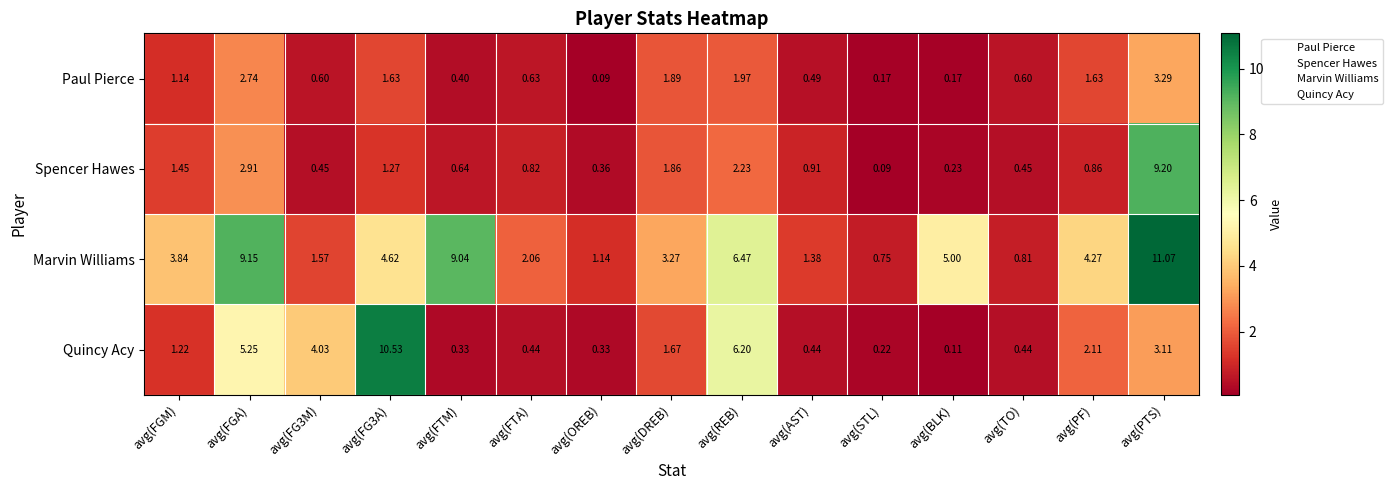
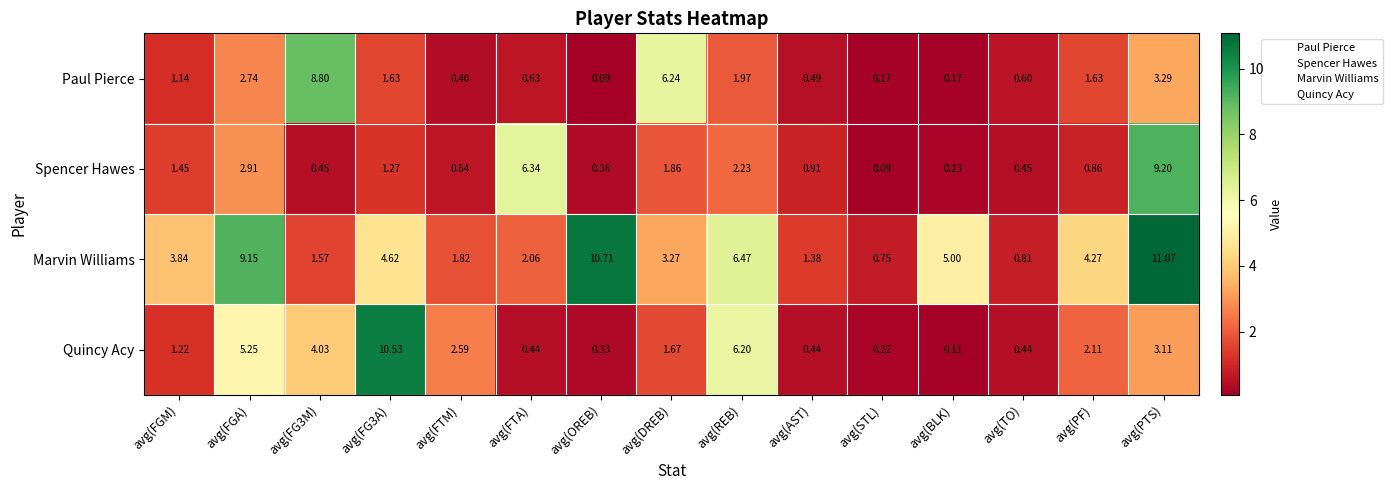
  {
    "Paul Pierce": {
      "avg(FGM)": 1.14,
      "avg(FGA)": 2.74,
-     "avg(FG3M)": 0.60,
+     "avg(FG3M)": 8.80,
      "avg(FG3A)": 1.63,
      "avg(FTM)": 0.40,
      "avg(FTA)": 0.63,
      "avg(OREB)": 0.09,
-     "avg(DREB)": 1.89,
+     "avg(DREB)": 6.24,
      "avg(REB)": 1.97,
      "avg(AST)": 0.49,
      "avg(STL)": 0.17,
      "avg(BLK)": 0.17,
      "avg(TO)": 0.60,
      "avg(PF)": 1.63,
      "avg(PTS)": 3.29
    },
    "Spencer Hawes": {
      "avg(FGM)": 1.45,
      "avg(FGA)": 2.91,
      "avg(FG3M)": 0.45,
      "avg(FG3A)": 1.27,
      "avg(FTM)": 0.64,
-     "avg(FTA)": 0.82,
+     "avg(FTA)": 6.34,
      "avg(OREB)": 0.36,
      "avg(DREB)": 1.86,
      "avg(REB)": 2.23,
      "avg(AST)": 0.91,
      "avg(STL)": 0.09,
      "avg(BLK)": 0.23,
      "avg(TO)": 0.45,
      "avg(PF)": 0.86,
      "avg(PTS)": 9.20
    },
    "Marvin Williams": {
      "avg(FGM)": 3.84,
      "avg(FGA)": 9.15,
      "avg(FG3M)": 1.57,
      "avg(FG3A)": 4.62,
-     "avg(FTM)": 9.04,
+     "avg(FTM)": 1.82,
      "avg(FTA)": 2.06,
-     "avg(OREB)": 1.14,
+     "avg(OREB)": 10.71,
      "avg(DREB)": 3.27,
      "avg(REB)": 6.47,
      "avg(AST)": 1.38,
      "avg(STL)": 0.75,
      "avg(BLK)": 5.00,
      "avg(TO)": 0.81,
      "avg(PF)": 4.27,
      "avg(PTS)": 11.07
    },
    "Quincy Acy": {
      "avg(FGM)": 1.22,
      "avg(FGA)": 5.25,
      "avg(FG3M)": 4.03,
      "avg(FG3A)": 10.53,
-     "avg(FTM)": 0.33,
+     "avg(FTM)": 2.59,
      "avg(FTA)": 0.44,
      "avg(OREB)": 0.33,
      "avg(DREB)": 1.67,
      "avg(REB)": 6.20,
      "avg(AST)": 0.44,
      "avg(STL)": 0.22,
      "avg(BLK)": 0.11,
      "avg(TO)": 0.44,
      "avg(PF)": 2.11,
      "avg(PTS)": 3.11
    }
  }
